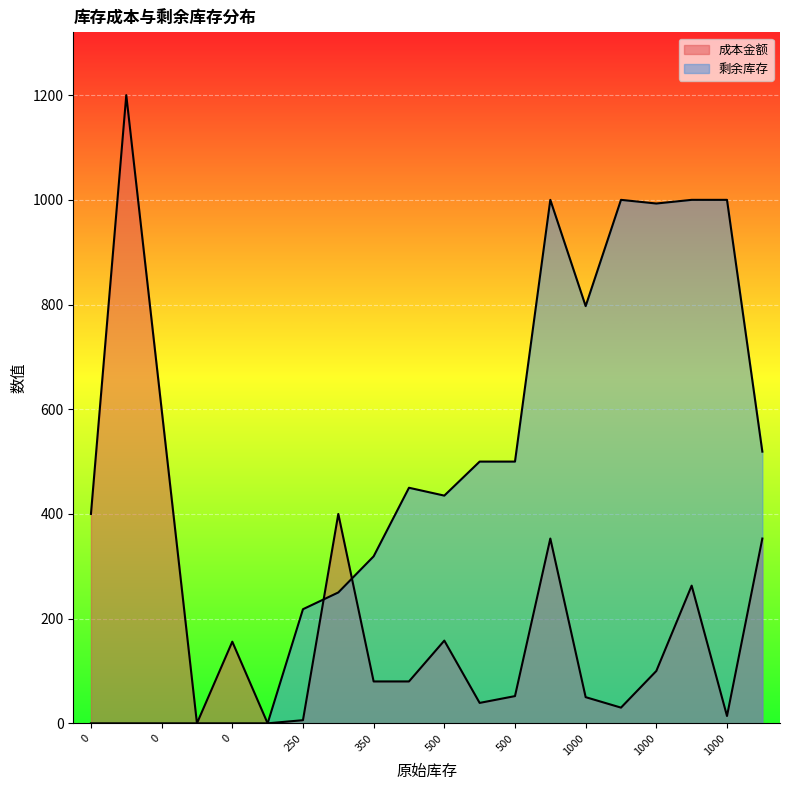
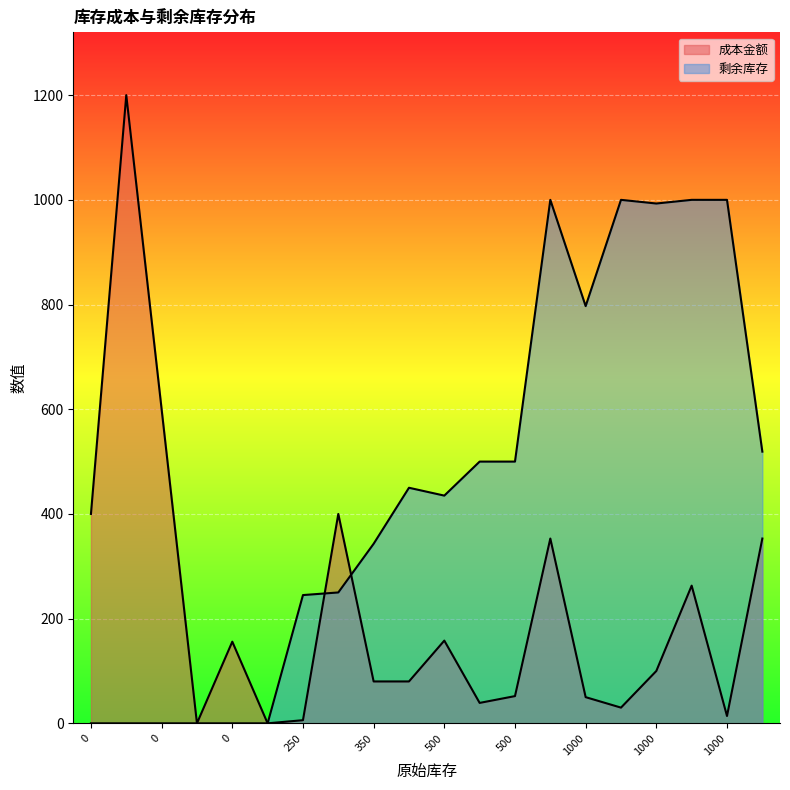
  {
    "成本金额": {
      "250": 10,
      "350": 80
    },
    "剩余库存": {
-     "250": 220,
-     "350": 320
+     "250": 250,
+     "350": 340
    }
  }
